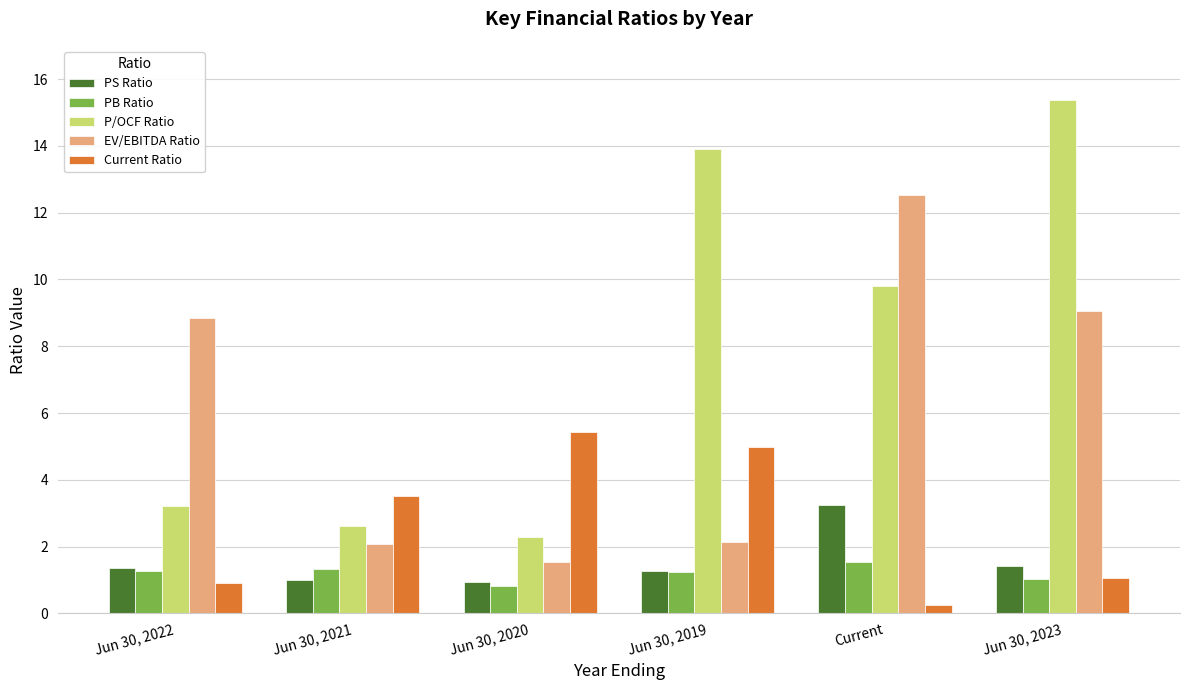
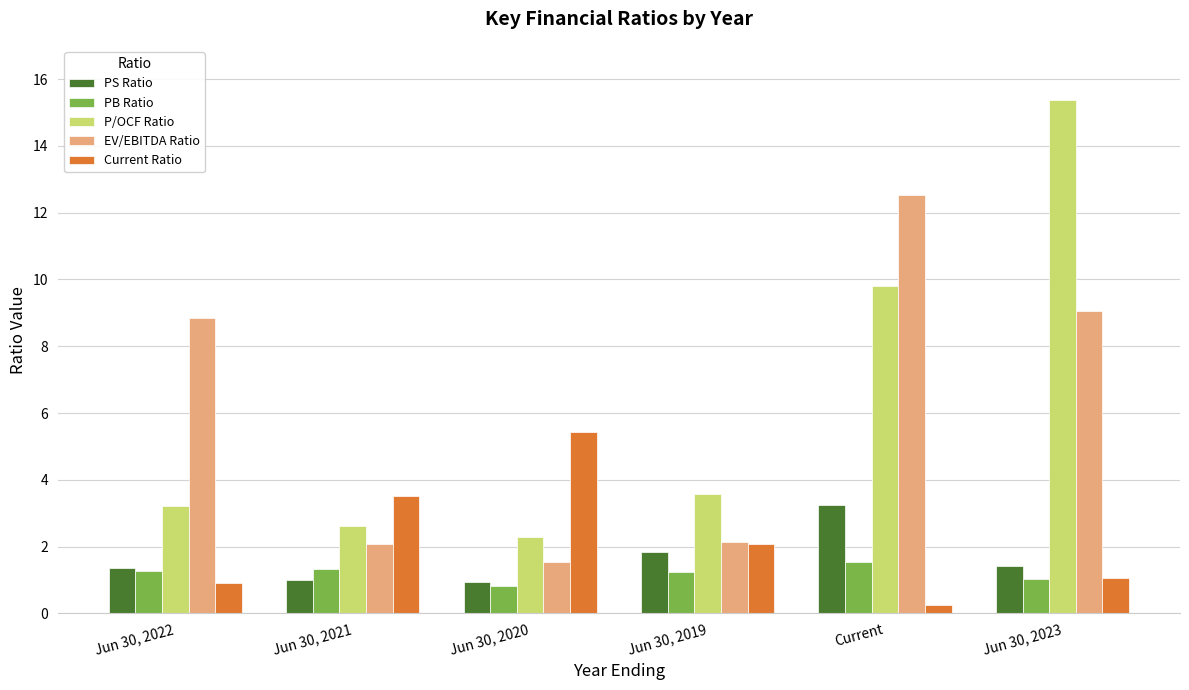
  {
    "PS Ratio": {
      "Jun 30, 2022": 1.4,
      "Jun 30, 2021": 1.0,
      "Jun 30, 2020": 1.0,
-     "Jun 30, 2019": 1.3,
+     "Jun 30, 2019": 1.8,
      "Current": 3.2,
      "Jun 30, 2023": 1.4
    },
    "PB Ratio": {
      "Jun 30, 2022": 1.3,
      "Jun 30, 2021": 1.3,
      "Jun 30, 2020": 0.8,
      "Jun 30, 2019": 1.2,
      "Current": 1.5,
      "Jun 30, 2023": 1.0
    },
    "P/OCF Ratio": {
      "Jun 30, 2022": 3.2,
      "Jun 30, 2021": 2.6,
      "Jun 30, 2020": 2.3,
-     "Jun 30, 2019": 13.9,
+     "Jun 30, 2019": 3.6,
      "Current": 9.8,
      "Jun 30, 2023": 15.4
    },
    "EV/EBITDA Ratio": {
      "Jun 30, 2022": 8.9,
      "Jun 30, 2021": 2.1,
      "Jun 30, 2020": 1.5,
      "Jun 30, 2019": 2.1,
      "Current": 12.5,
      "Jun 30, 2023": 9.1
    },
    "Current Ratio": {
      "Jun 30, 2022": 0.9,
      "Jun 30, 2021": 3.5,
      "Jun 30, 2020": 5.4,
-     "Jun 30, 2019": 5.0,
+     "Jun 30, 2019": 2.1,
      "Current": 0.3,
      "Jun 30, 2023": 1.1
    }
  }
